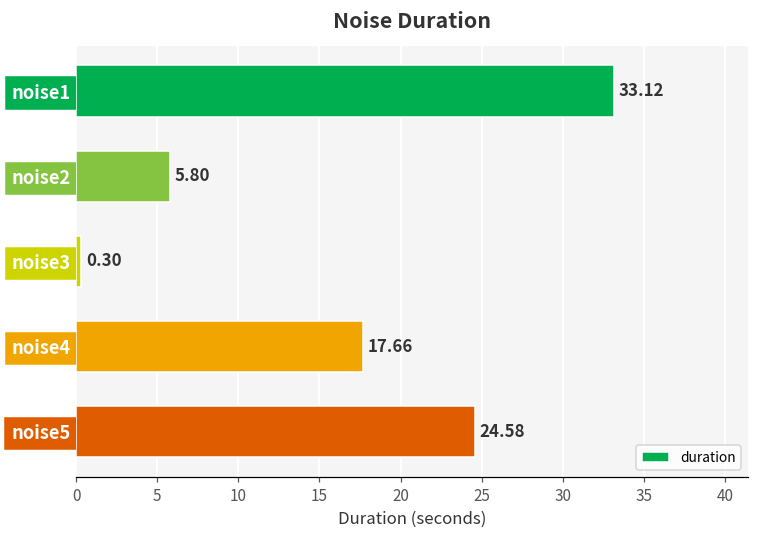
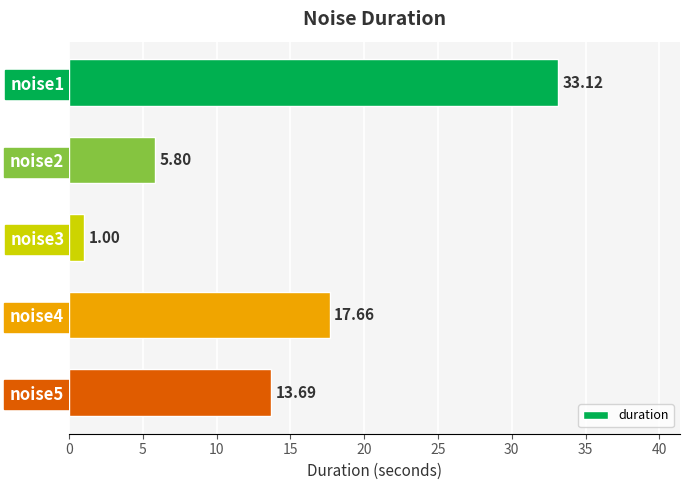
  {
    "noise1": 33.12,
    "noise2": 5.80,
-   "noise3": 0.30,
+   "noise3": 1.00,
    "noise4": 17.66,
-   "noise5": 24.58
+   "noise5": 13.69
  }
